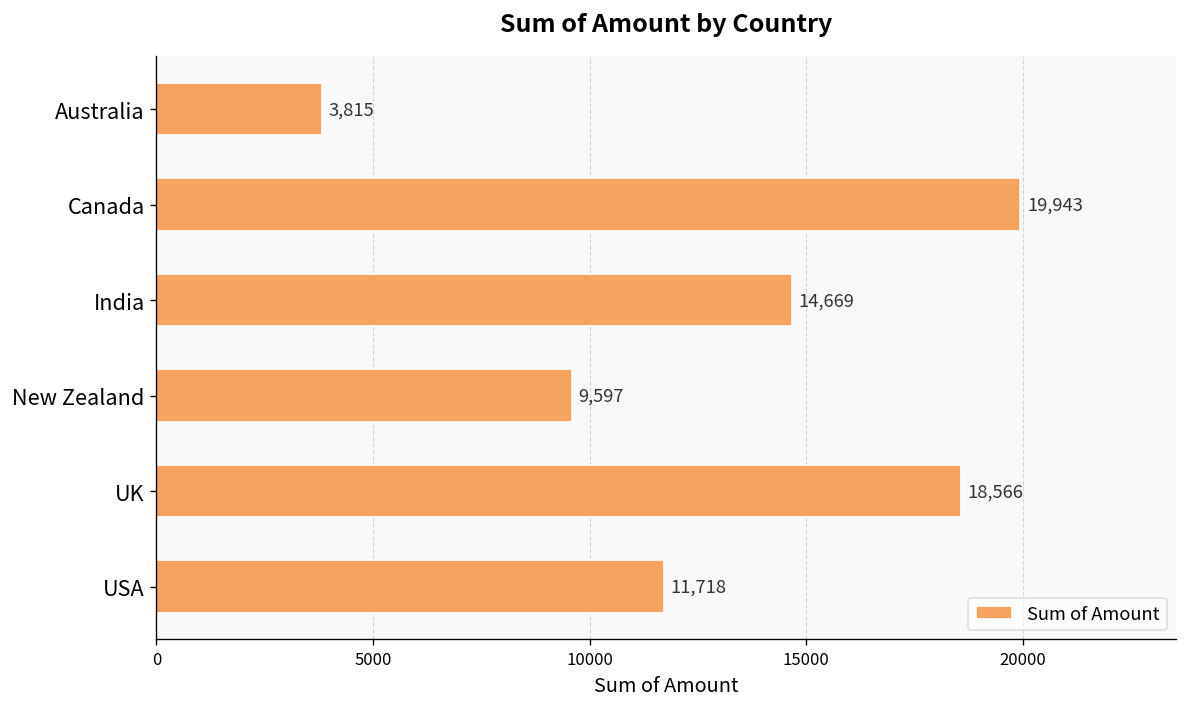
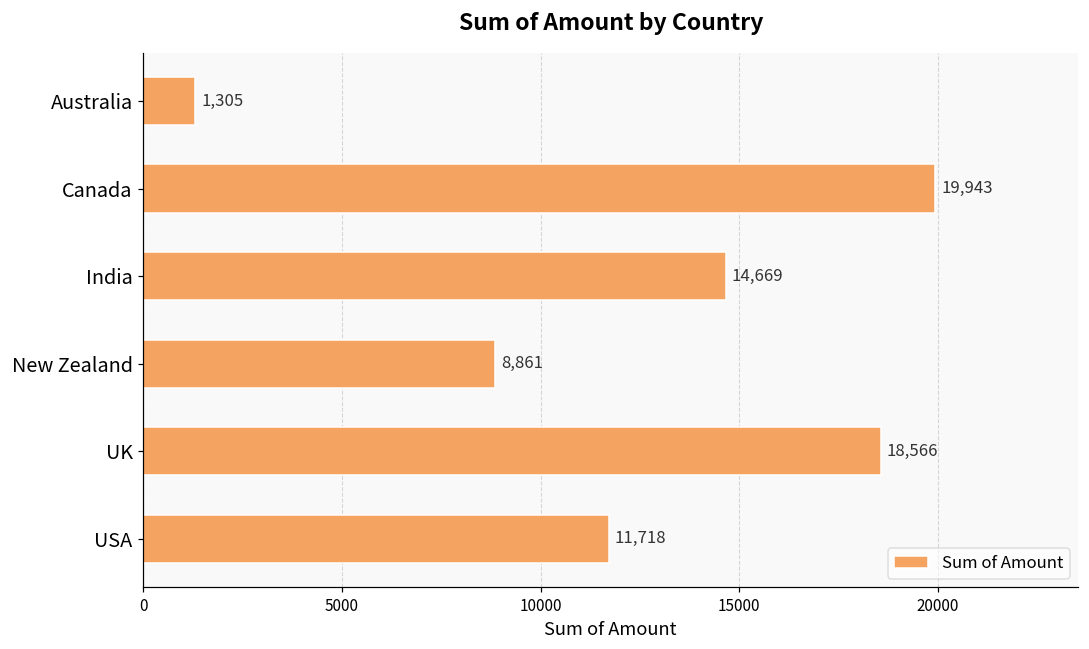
  {
-   "Australia": "3,815",
+   "Australia": "1,305",
    "Canada": "19,943",
    "India": "14,669",
-   "New Zealand": "9,597",
+   "New Zealand": "8,861",
    "UK": "18,566",
    "USA": "11,718"
  }
